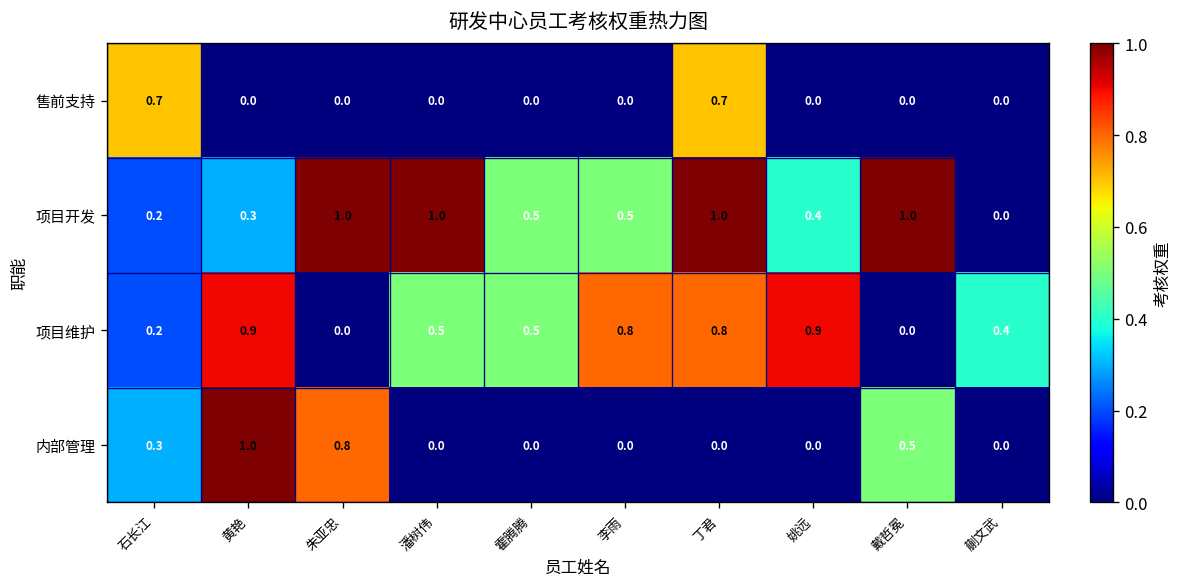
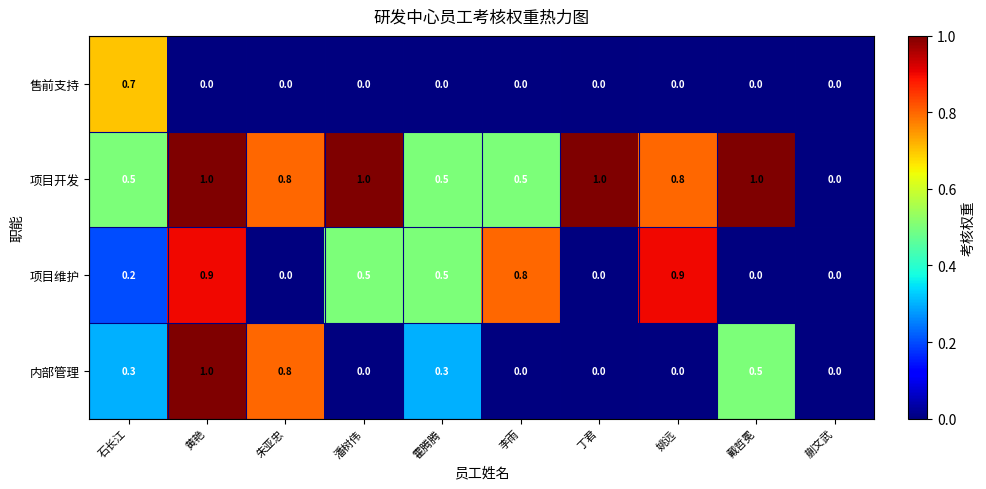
  {
    "售前支持": {
      "石长江": 0.7,
      "黄艳": 0.0,
      "朱亚忠": 0.0,
      "潘树伟": 0.0,
      "霍腾腾": 0.0,
      "李雨": 0.0,
-     "丁君": 0.7,
+     "丁君": 0.0,
      "姚远": 0.0,
      "戴哲冕": 0.0,
      "蒯文武": 0.0
    },
    "项目开发": {
-     "石长江": 0.2,
-     "黄艳": 0.3,
-     "朱亚忠": 1.0,
+     "石长江": 0.5,
+     "黄艳": 1.0,
+     "朱亚忠": 0.8,
      "潘树伟": 1.0,
      "霍腾腾": 0.5,
      "李雨": 0.5,
      "丁君": 1.0,
-     "姚远": 0.4,
+     "姚远": 0.8,
      "戴哲冕": 1.0,
      "蒯文武": 0.0
    },
    "项目维护": {
      "石长江": 0.2,
      "黄艳": 0.9,
      "朱亚忠": 0.0,
      "潘树伟": 0.5,
      "霍腾腾": 0.5,
      "李雨": 0.8,
-     "丁君": 0.8,
+     "丁君": 0.0,
      "姚远": 0.9,
      "戴哲冕": 0.0,
-     "蒯文武": 0.4
+     "蒯文武": 0.0
    },
    "内部管理": {
      "石长江": 0.3,
      "黄艳": 1.0,
      "朱亚忠": 0.8,
      "潘树伟": 0.0,
-     "霍腾腾": 0.0,
+     "霍腾腾": 0.3,
      "李雨": 0.0,
      "丁君": 0.0,
      "姚远": 0.0,
      "戴哲冕": 0.5,
      "蒯文武": 0.0
    }
  }
